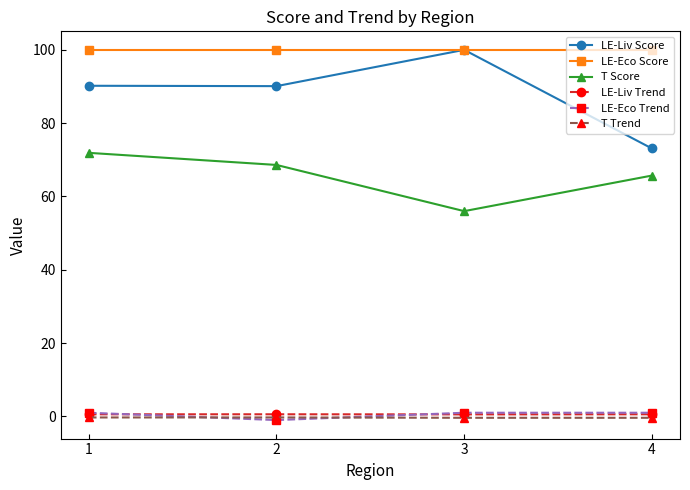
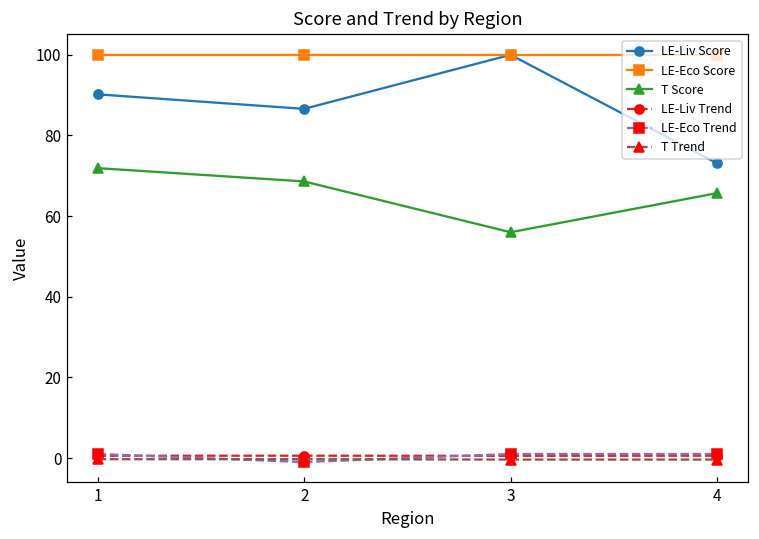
  {
    "LE-Liv Score": {
      "1": 90,
-     "2": 90,
+     "2": 87,
      "4": 73
    },
    "LE-Eco Score": {
      "1": 100,
      "2": 100
    },
    "T Score": {
      "1": 72,
      "2": 69,
      "3": 56,
      "4": 66
    },
    "LE-Liv Trend": {
      "2": 1
    },
    "LE-Eco Trend": {
      "2": -1
    },
    "T Trend": {
      "1": 0,
      "2": 0,
      "3": 0,
      "4": 0
    }
  }
